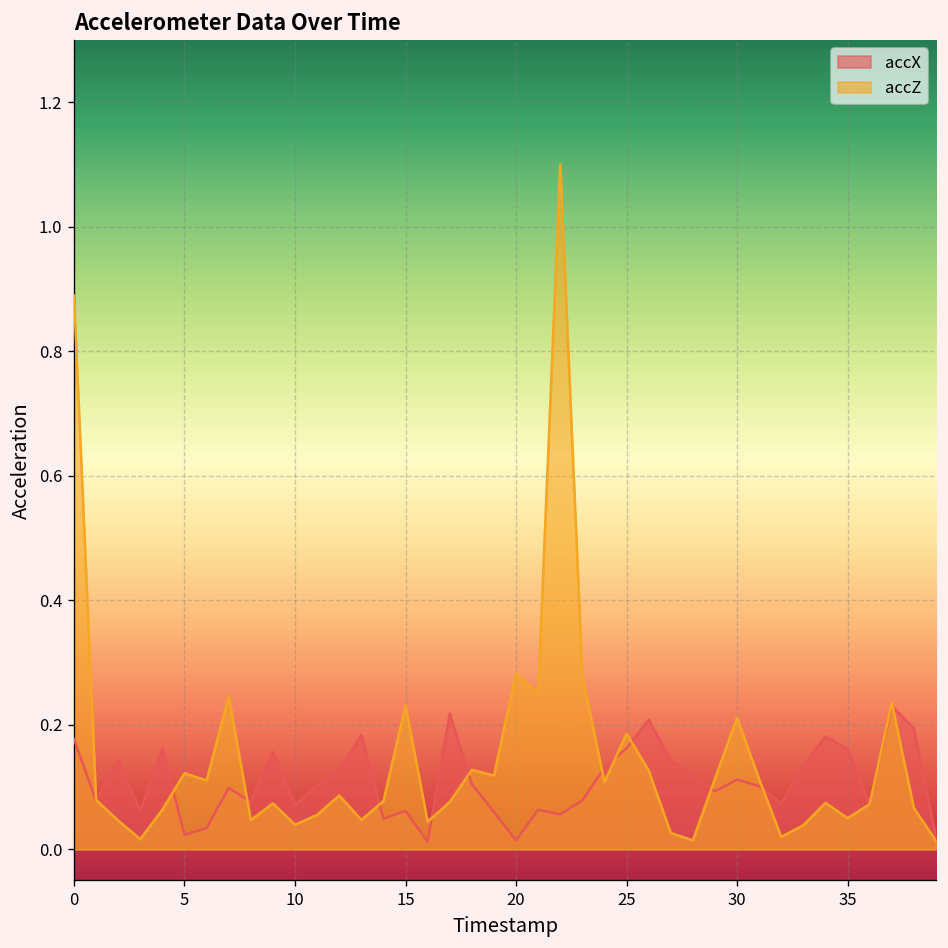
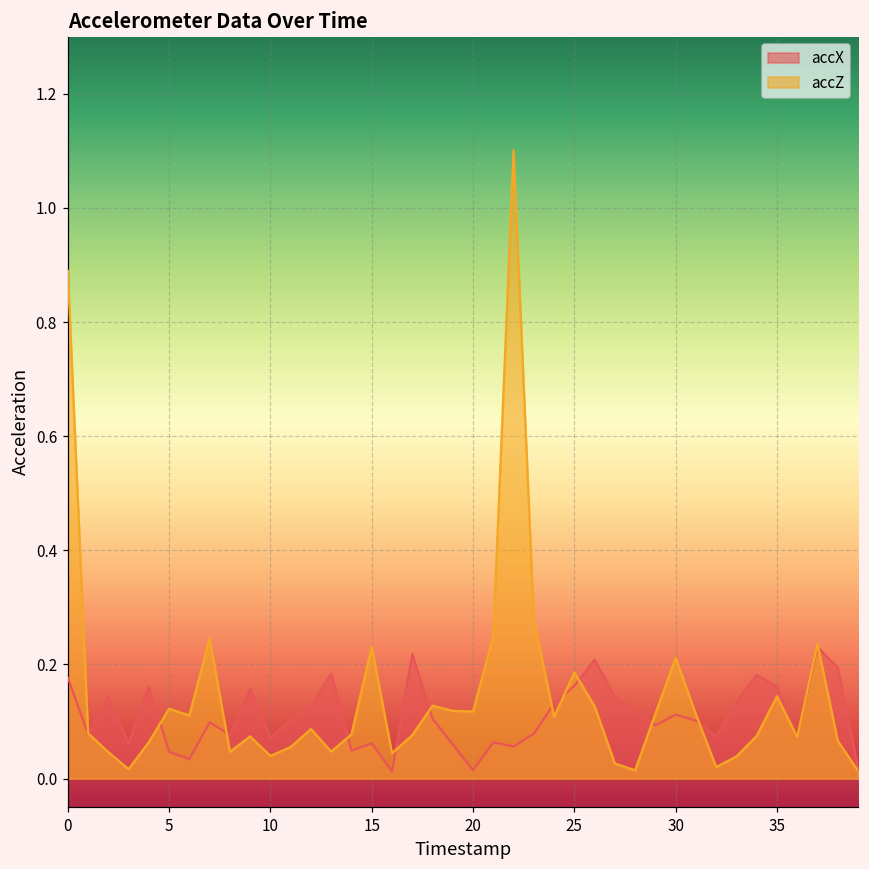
  {
    "accX": {
      "0": 0.18,
-     "5": 0.02,
+     "5": 0.05,
      "10": 0.07,
      "15": 0.06,
      "20": 0.01,
      "25": 0.16,
      "30": 0.11,
      "35": 0.16
    },
    "accZ": {
      "0": 0.89,
      "5": 0.12,
      "10": 0.04,
      "15": 0.23,
-     "20": 0.28,
+     "20": 0.12,
      "25": 0.19,
      "30": 0.21,
-     "35": 0.05
+     "35": 0.14
    }
  }
